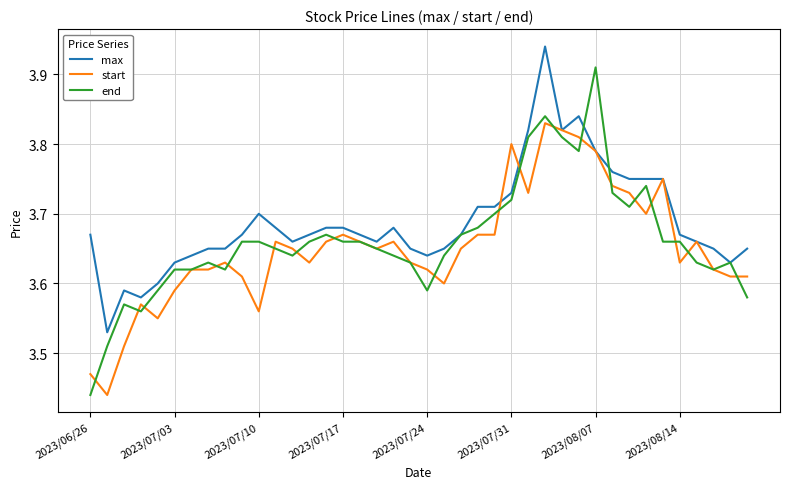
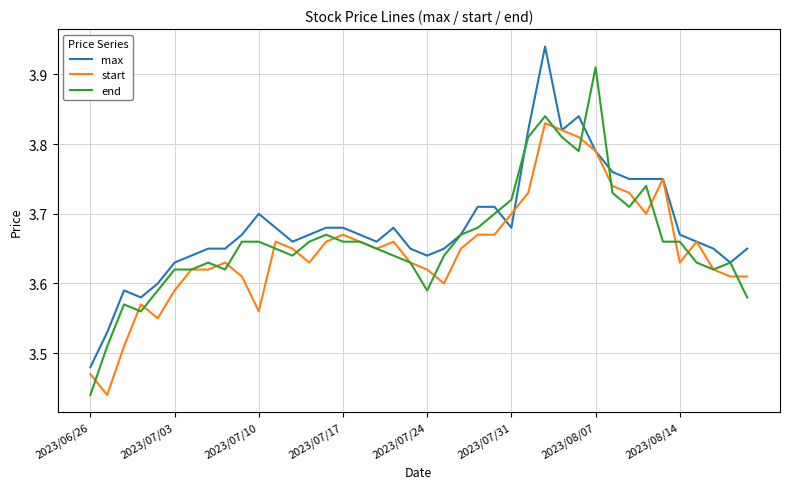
  {
    "max": {
-     "2023/06/26": 3.67,
+     "2023/06/26": 3.48,
      "2023/07/03": 3.63,
      "2023/07/10": 3.70,
      "2023/07/17": 3.68,
      "2023/07/24": 3.64,
-     "2023/07/31": 3.73,
+     "2023/07/31": 3.68,
      "2023/08/14": 3.67
    },
    "start": {
      "2023/06/26": 3.47,
      "2023/07/03": 3.59,
      "2023/07/10": 3.56,
      "2023/07/17": 3.67,
      "2023/07/24": 3.62,
-     "2023/07/31": 3.8,
+     "2023/07/31": 3.7,
      "2023/08/14": 3.63
    },
    "end": {
      "2023/06/26": 3.44,
      "2023/07/03": 3.62,
      "2023/07/10": 3.66,
      "2023/07/17": 3.66,
      "2023/07/24": 3.59,
      "2023/07/31": 3.72,
      "2023/08/07": 3.91,
      "2023/08/14": 3.66
    }
  }
